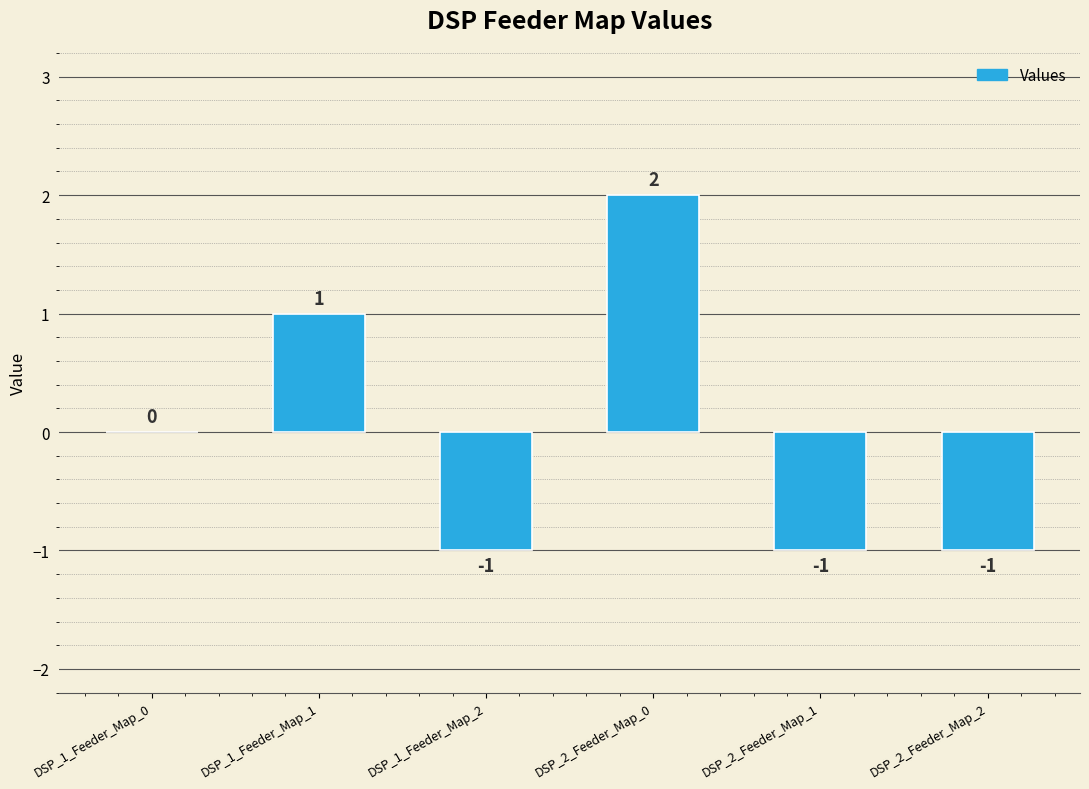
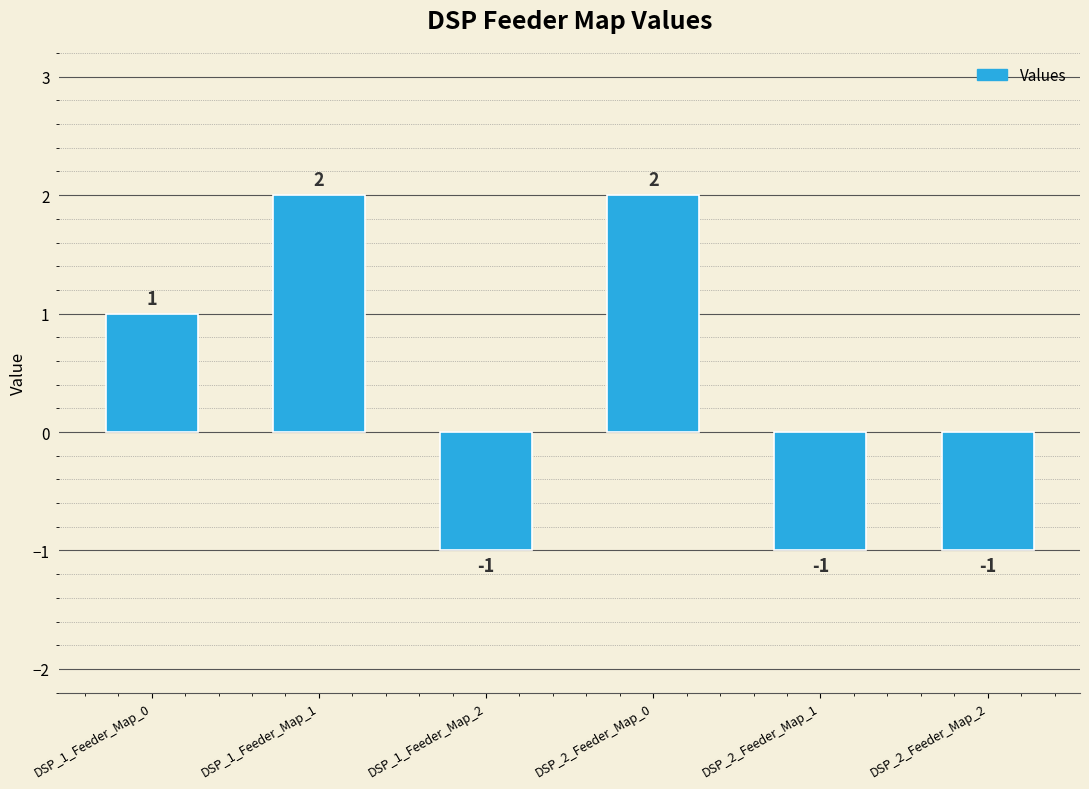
  {
-   "DSP_1_Feeder_Map_0": 0,
-   "DSP_1_Feeder_Map_1": 1,
+   "DSP_1_Feeder_Map_0": 1,
+   "DSP_1_Feeder_Map_1": 2,
    "DSP_1_Feeder_Map_2": -1,
    "DSP_2_Feeder_Map_0": 2,
    "DSP_2_Feeder_Map_1": -1,
    "DSP_2_Feeder_Map_2": -1
  }
